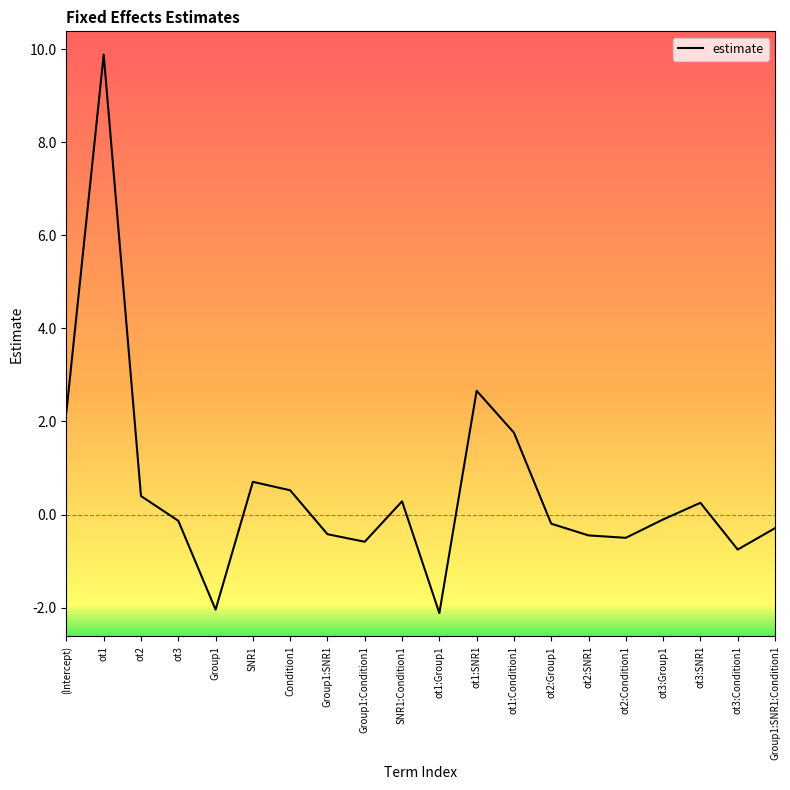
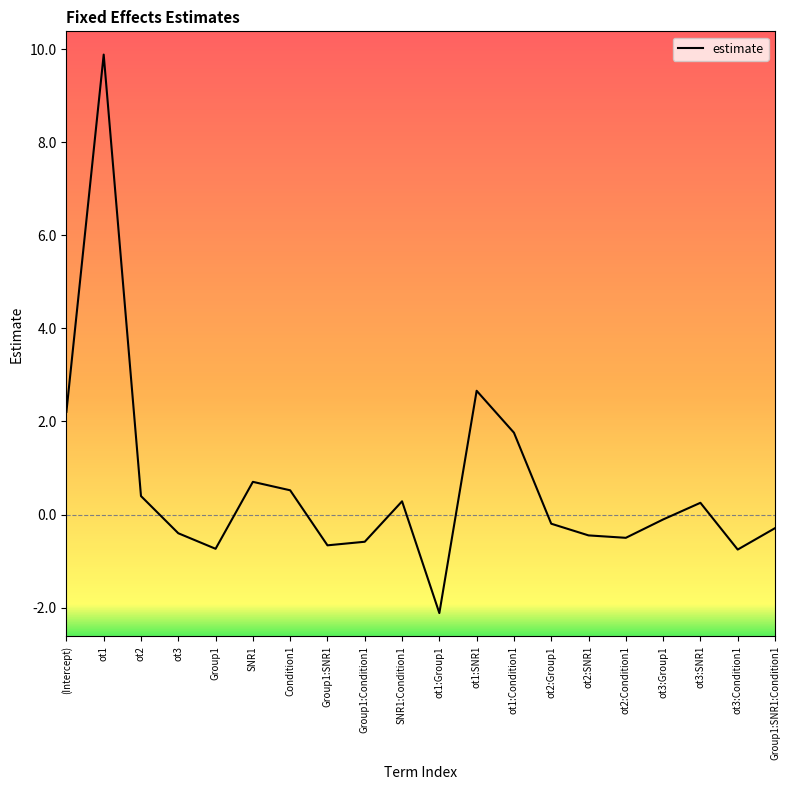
  {
    "(Intercept)": 2.2,
    "ot1": 9.9,
    "ot2": 0.4,
-   "ot3": -0.1,
-   "Group1": -2.0,
+   "ot3": -0.4,
+   "Group1": -0.7,
    "SNR1": 0.7,
    "Condition1": 0.5,
-   "Group1:SNR1": -0.4,
+   "Group1:SNR1": -0.7,
    "Group1:Condition1": -0.6,
    "SNR1:Condition1": 0.3,
    "ot1:Group1": -2.1,
    "ot1:SNR1": 2.7,
    "ot1:Condition1": 1.8,
    "ot2:Group1": -0.2,
    "ot2:SNR1": -0.4,
    "ot2:Condition1": -0.5,
    "ot3:Group1": -0.1,
    "ot3:SNR1": 0.3,
    "ot3:Condition1": -0.8,
    "Group1:SNR1:Condition1": -0.3
  }
